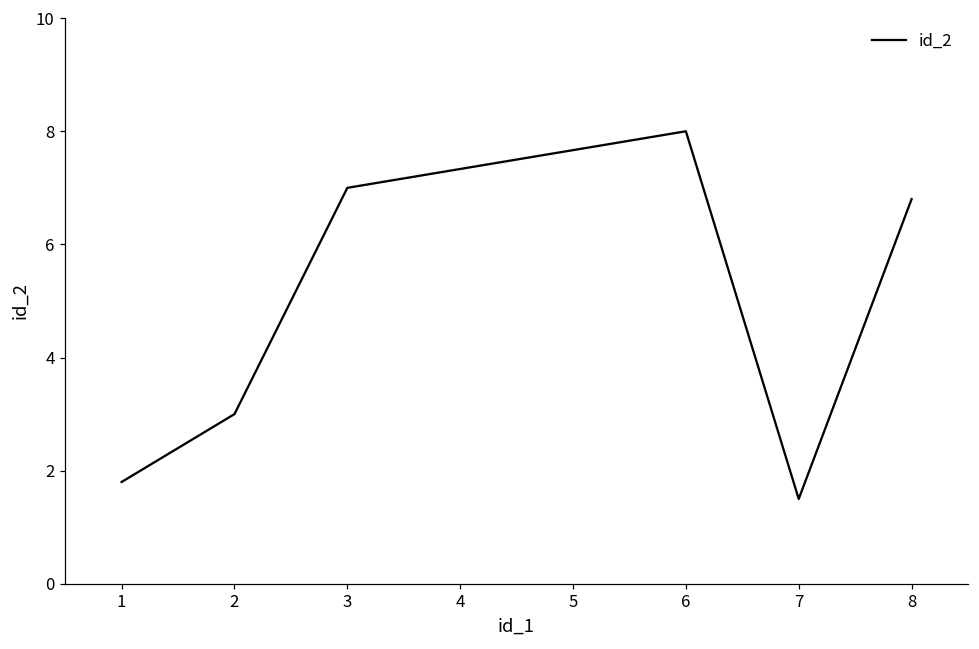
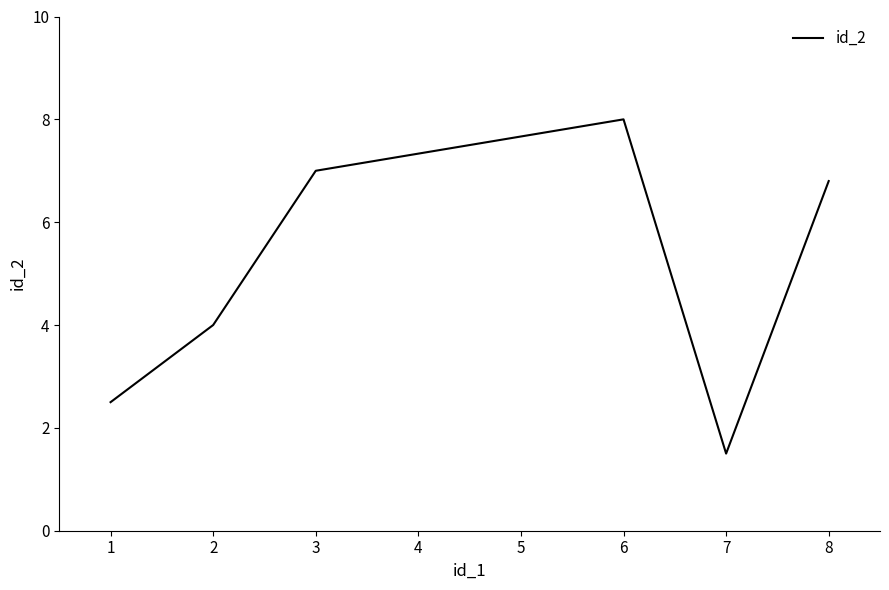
  {
-   "1": 1.8,
-   "2": 3,
+   "1": 2.5,
+   "2": 4,
    "3": 7.0,
    "6": 8.0,
    "7": 1.5,
    "8": 6.8
  }
